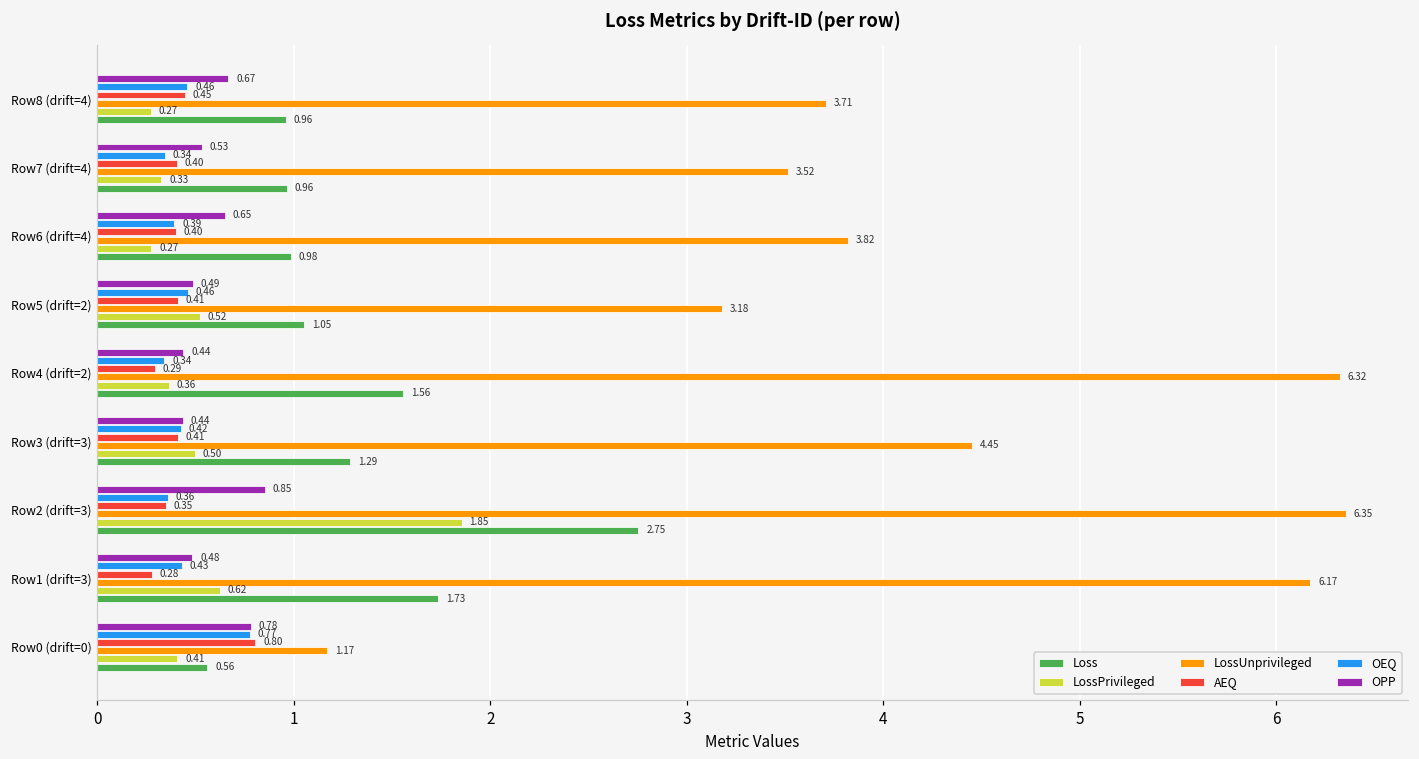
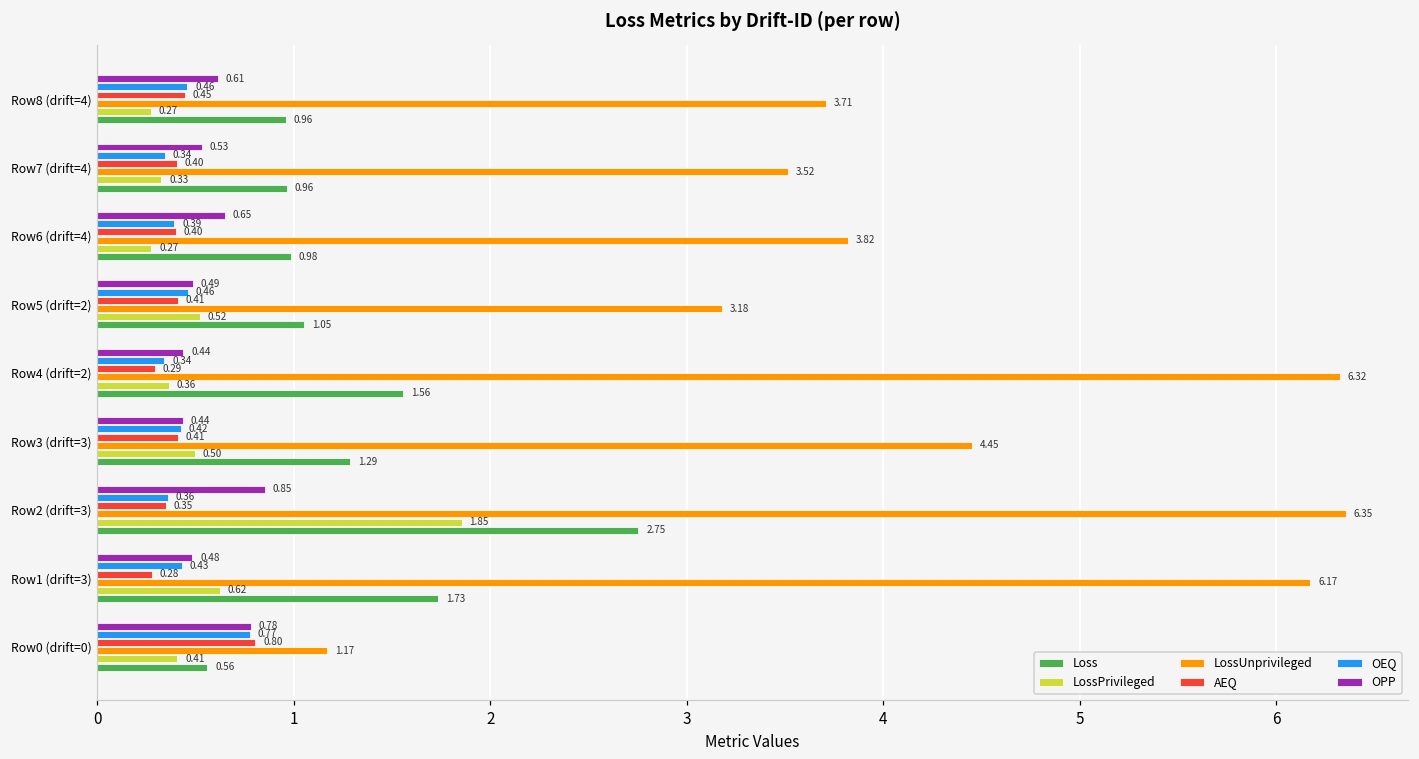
  {
    "Loss": {
      "Row8 (drift=4)": 0.96,
      "Row7 (drift=4)": 0.96,
      "Row6 (drift=4)": 0.98,
      "Row5 (drift=2)": 1.05,
      "Row4 (drift=2)": 1.56,
      "Row3 (drift=3)": 1.29,
      "Row2 (drift=3)": 2.75,
      "Row1 (drift=3)": 1.73,
      "Row0 (drift=0)": 0.56
    },
    "LossPrivileged": {
      "Row8 (drift=4)": 0.27,
      "Row7 (drift=4)": 0.33,
      "Row6 (drift=4)": 0.27,
      "Row5 (drift=2)": 0.52,
      "Row4 (drift=2)": 0.36,
      "Row3 (drift=3)": 0.50,
      "Row2 (drift=3)": 1.85,
      "Row1 (drift=3)": 0.62,
      "Row0 (drift=0)": 0.41
    },
    "LossUnprivileged": {
      "Row8 (drift=4)": 3.71,
      "Row7 (drift=4)": 3.52,
      "Row6 (drift=4)": 3.82,
      "Row5 (drift=2)": 3.18,
      "Row4 (drift=2)": 6.32,
      "Row3 (drift=3)": 4.45,
      "Row2 (drift=3)": 6.35,
      "Row1 (drift=3)": 6.17,
      "Row0 (drift=0)": 1.17
    },
    "AEQ": {
      "Row8 (drift=4)": 0.45,
      "Row7 (drift=4)": 0.40,
      "Row5 (drift=2)": 0.41,
      "Row4 (drift=2)": 0.29,
      "Row3 (drift=3)": 0.41,
      "Row2 (drift=3)": 0.35,
      "Row1 (drift=3)": 0.28,
      "Row0 (drift=0)": 0.80
    },
    "OEQ": {
      "Row8 (drift=4)": 0.46,
      "Row7 (drift=4)": 0.34,
      "Row5 (drift=2)": 0.46,
      "Row4 (drift=2)": 0.34,
      "Row3 (drift=3)": 0.42,
      "Row1 (drift=3)": 0.43
    },
    "OPP": {
-     "Row8 (drift=4)": 0.67,
+     "Row8 (drift=4)": 0.61,
      "Row7 (drift=4)": 0.53,
      "Row6 (drift=4)": 0.65,
      "Row5 (drift=2)": 0.49,
      "Row4 (drift=2)": 0.44,
      "Row3 (drift=3)": 0.44,
      "Row2 (drift=3)": 0.85,
      "Row1 (drift=3)": 0.48
    }
  }
